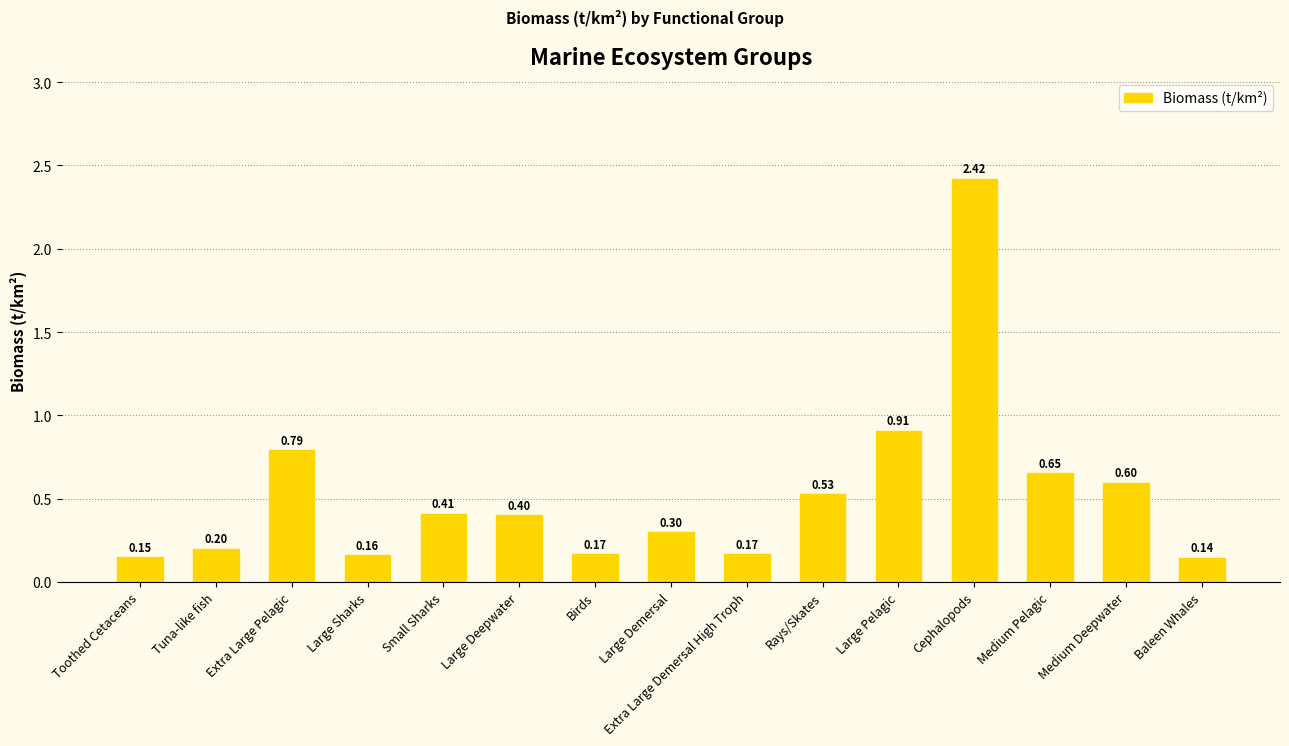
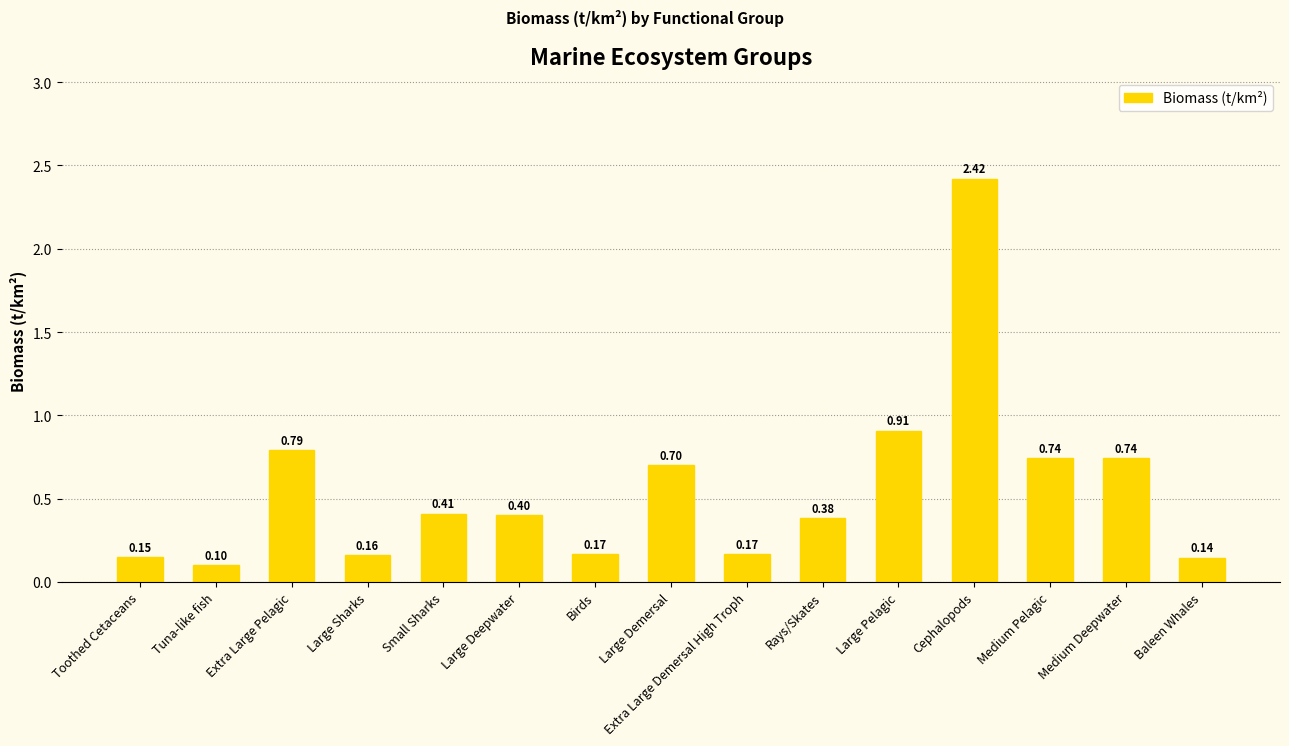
  {
    "Toothed Cetaceans": 0.15,
-   "Tuna-like fish": 0.20,
+   "Tuna-like fish": 0.10,
    "Extra Large Pelagic": 0.79,
    "Large Sharks": 0.16,
    "Small Sharks": 0.41,
    "Large Deepwater": 0.40,
    "Birds": 0.17,
-   "Large Demersal": 0.30,
+   "Large Demersal": 0.70,
    "Extra Large Demersal High Troph": 0.17,
-   "Rays/Skates": 0.53,
+   "Rays/Skates": 0.38,
    "Large Pelagic": 0.91,
    "Cephalopods": 2.42,
-   "Medium Pelagic": 0.65,
-   "Medium Deepwater": 0.60,
+   "Medium Pelagic": 0.74,
+   "Medium Deepwater": 0.74,
    "Baleen Whales": 0.14
  }
